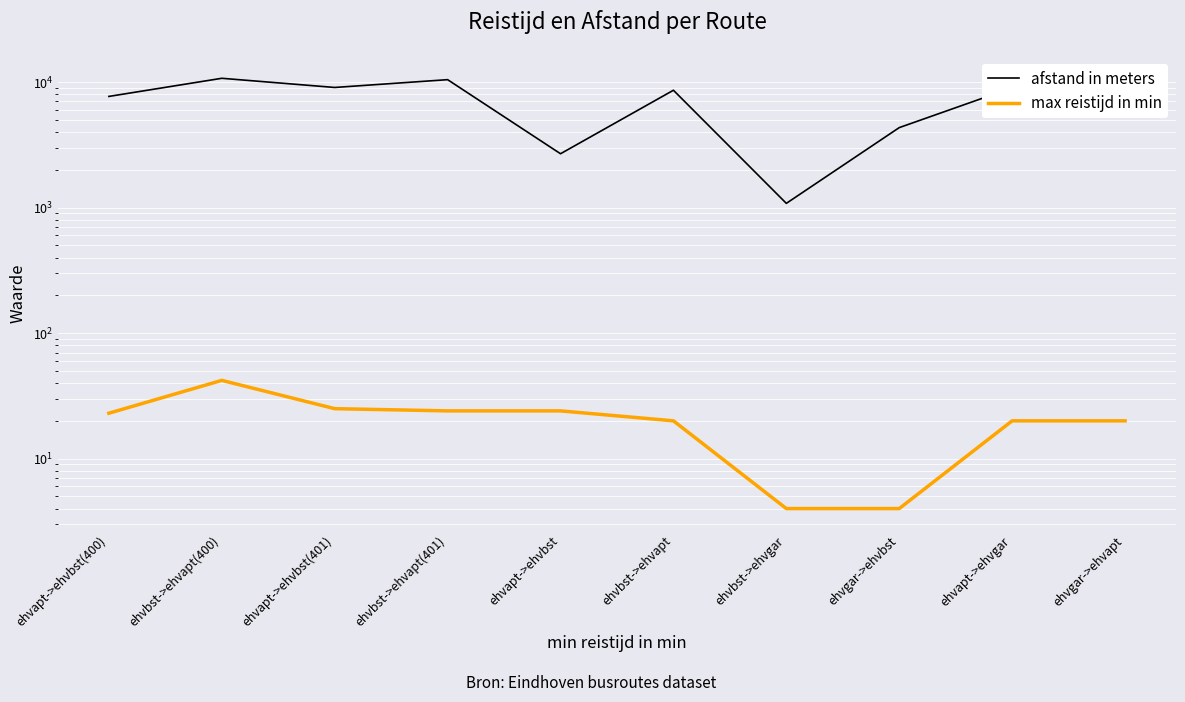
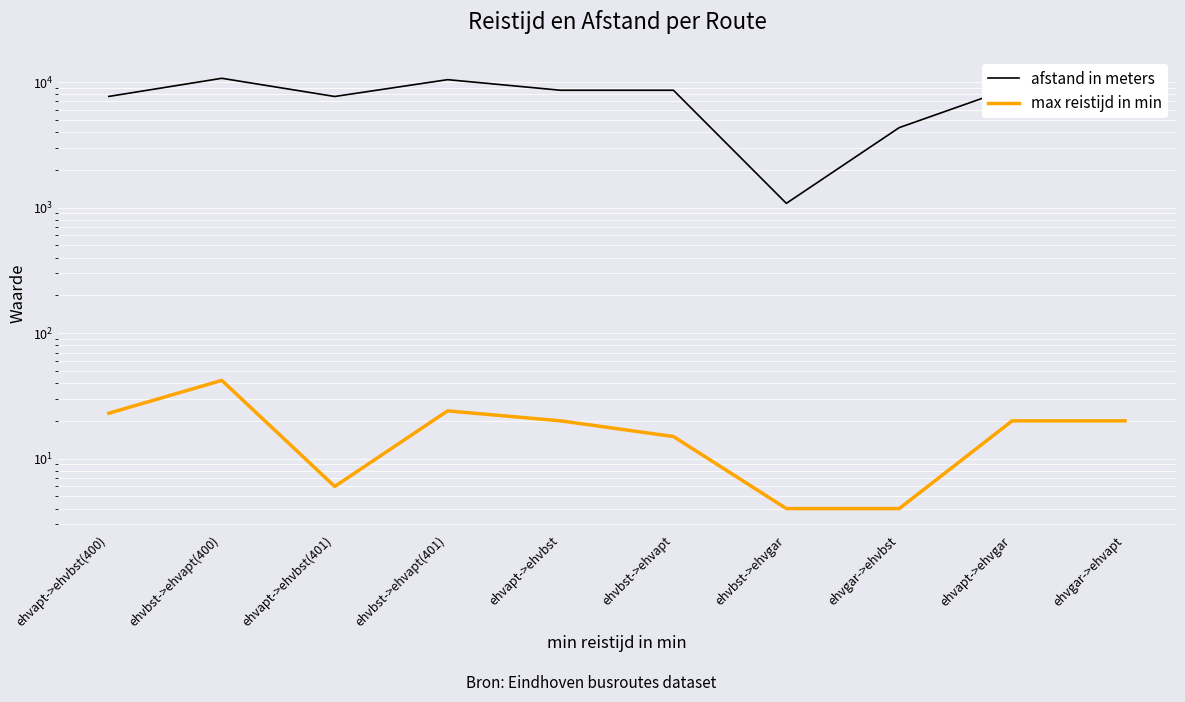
  {
    "afstand in meters": {
      "ehvapt->ehvbst(400)": 8000,
      "ehvbst->ehvapt(400)": 11000,
-     "ehvapt->ehvbst(401)": 9000,
+     "ehvapt->ehvbst(401)": 8000,
      "ehvbst->ehvapt(401)": 10000,
-     "ehvapt->ehvbst": 2700,
+     "ehvapt->ehvbst": 9000,
      "ehvbst->ehvapt": 9000,
      "ehvbst->ehvgar": 1100,
      "ehvgar->ehvbst": 4300
    },
    "max reistijd in min": {
      "ehvapt->ehvbst(400)": 23,
      "ehvbst->ehvapt(400)": 42,
-     "ehvapt->ehvbst(401)": 25,
+     "ehvapt->ehvbst(401)": 6,
      "ehvbst->ehvapt(401)": 24,
-     "ehvapt->ehvbst": 24,
-     "ehvbst->ehvapt": 20,
+     "ehvapt->ehvbst": 20,
+     "ehvbst->ehvapt": 15,
      "ehvbst->ehvgar": 4,
      "ehvgar->ehvbst": 4,
      "ehvapt->ehvgar": 20,
      "ehvgar->ehvapt": 20
    }
  }
